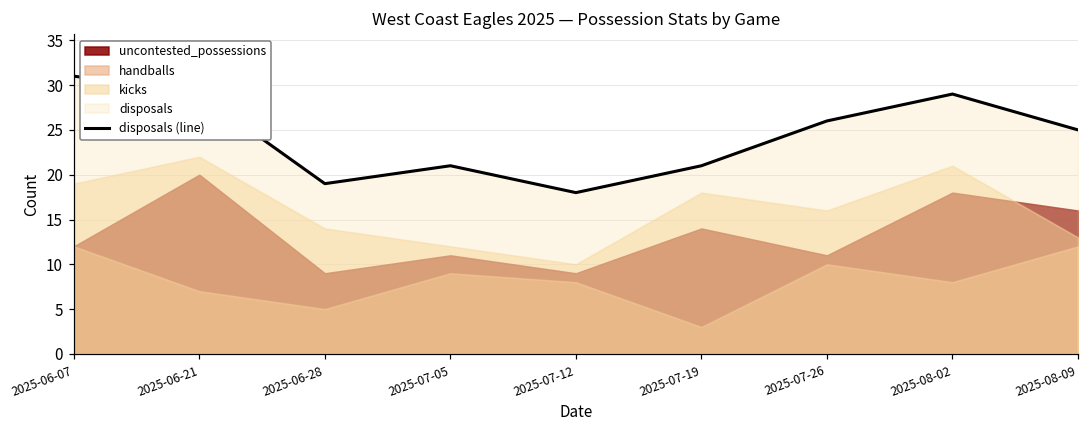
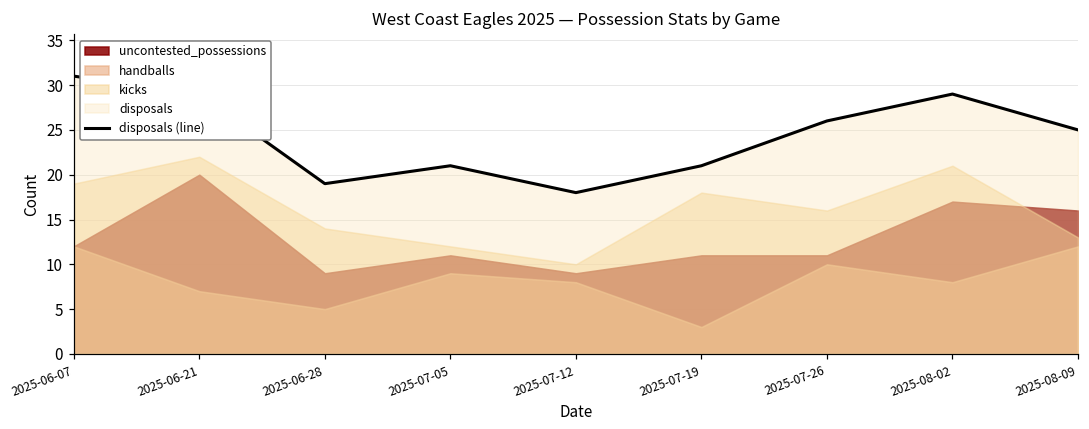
  {
    "uncontested_possessions": {
      "2025-06-21": 20,
      "2025-06-28": 9,
      "2025-07-05": 11,
      "2025-07-12": 9,
-     "2025-07-19": 14,
+     "2025-07-19": 11,
      "2025-07-26": 11,
-     "2025-08-02": 18,
+     "2025-08-02": 17,
      "2025-08-09": 16
    }
  }
